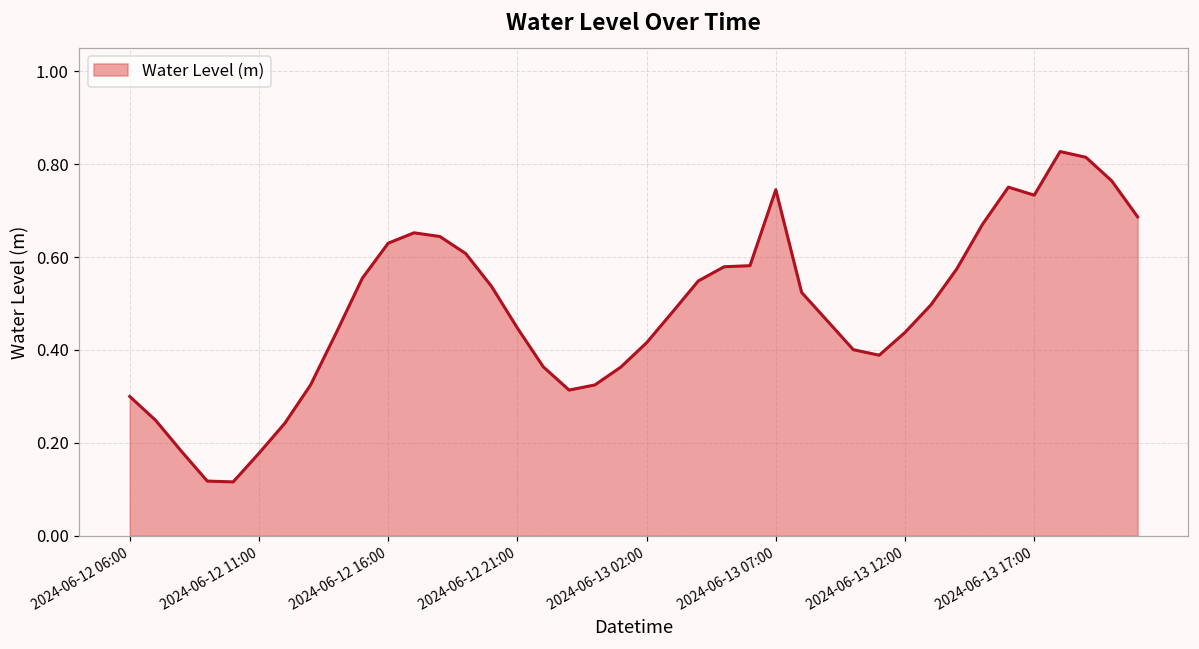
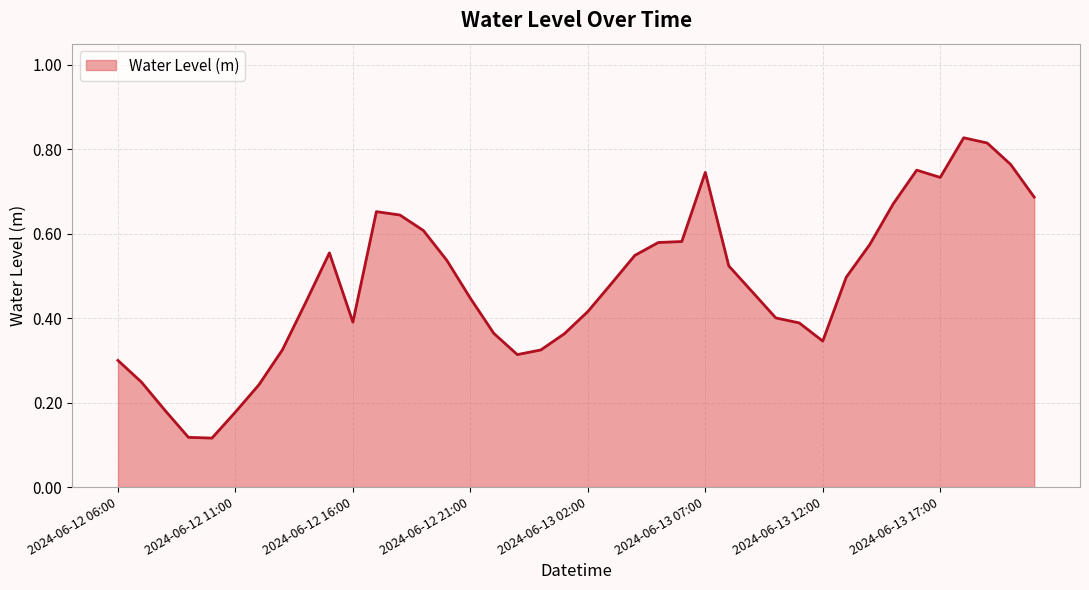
  {
    "2024-06-12 06:00": 0.30,
    "2024-06-12 11:00": 0.18,
-   "2024-06-12 16:00": 0.63,
+   "2024-06-12 16:00": 0.39,
    "2024-06-12 21:00": 0.45,
    "2024-06-13 02:00": 0.42,
    "2024-06-13 07:00": 0.75,
-   "2024-06-13 12:00": 0.44,
+   "2024-06-13 12:00": 0.35,
    "2024-06-13 17:00": 0.73
  }
